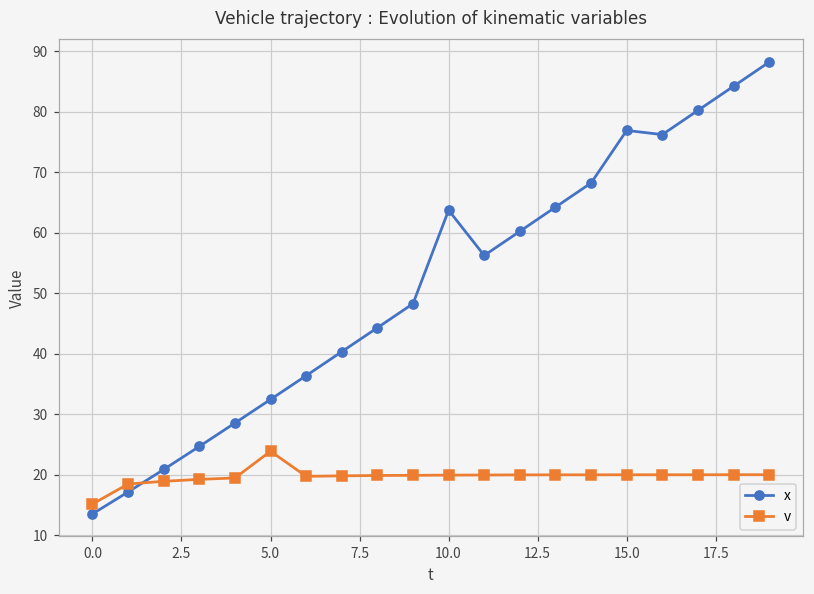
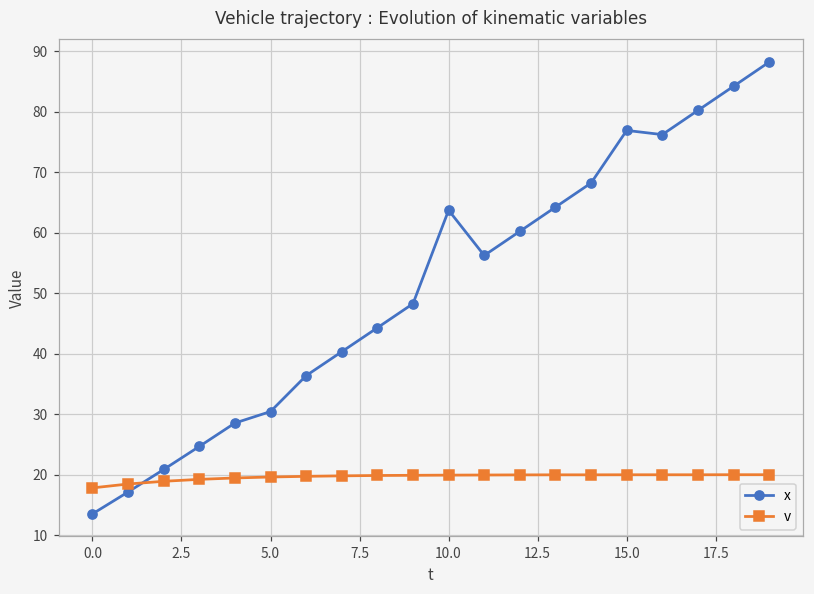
  {
    "x": {
      "0.0": 14,
-     "5.0": 32,
+     "5.0": 30,
      "10.0": 64,
      "15.0": 77
    },
    "v": {
-     "0.0": 15,
-     "5.0": 24,
+     "0.0": 18,
+     "5.0": 20,
      "10.0": 20,
      "15.0": 20
    }
  }
